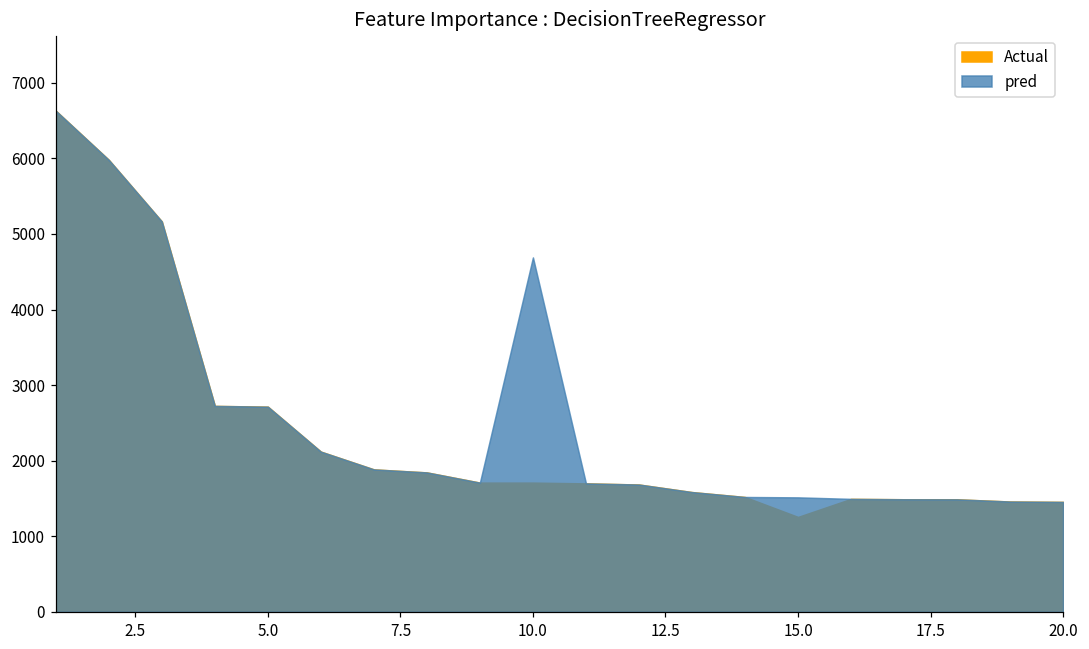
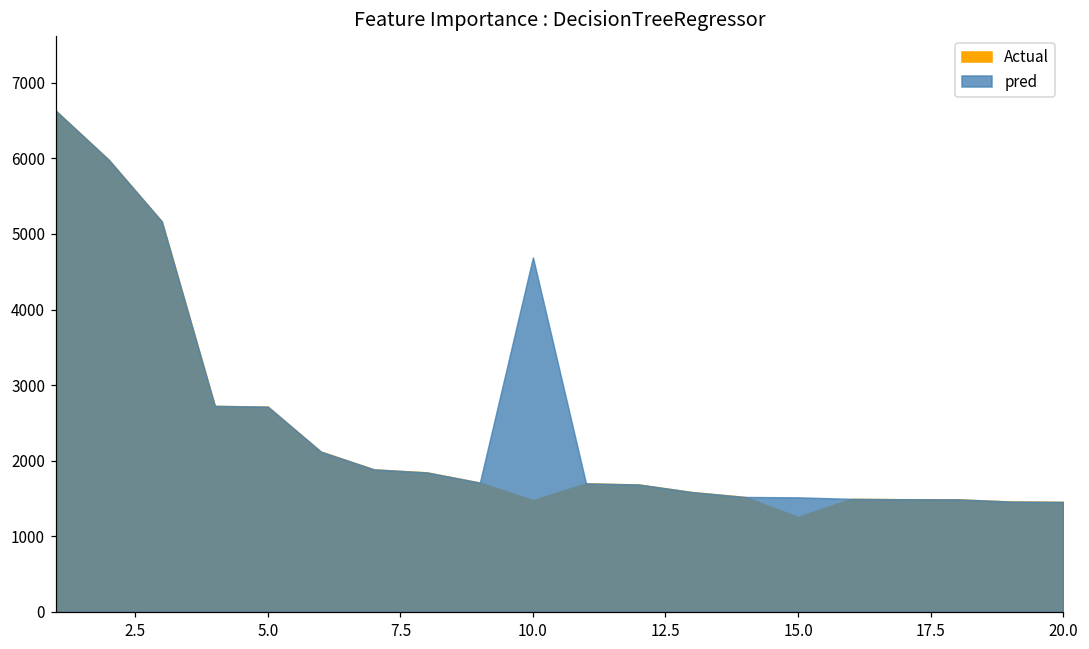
  {
    "Actual": {
-     "10.0": 1700,
+     "10.0": 1500,
      "15.0": 1300
    },
    "pred": {
      "10.0": 4700,
      "15.0": 1500
    }
  }
